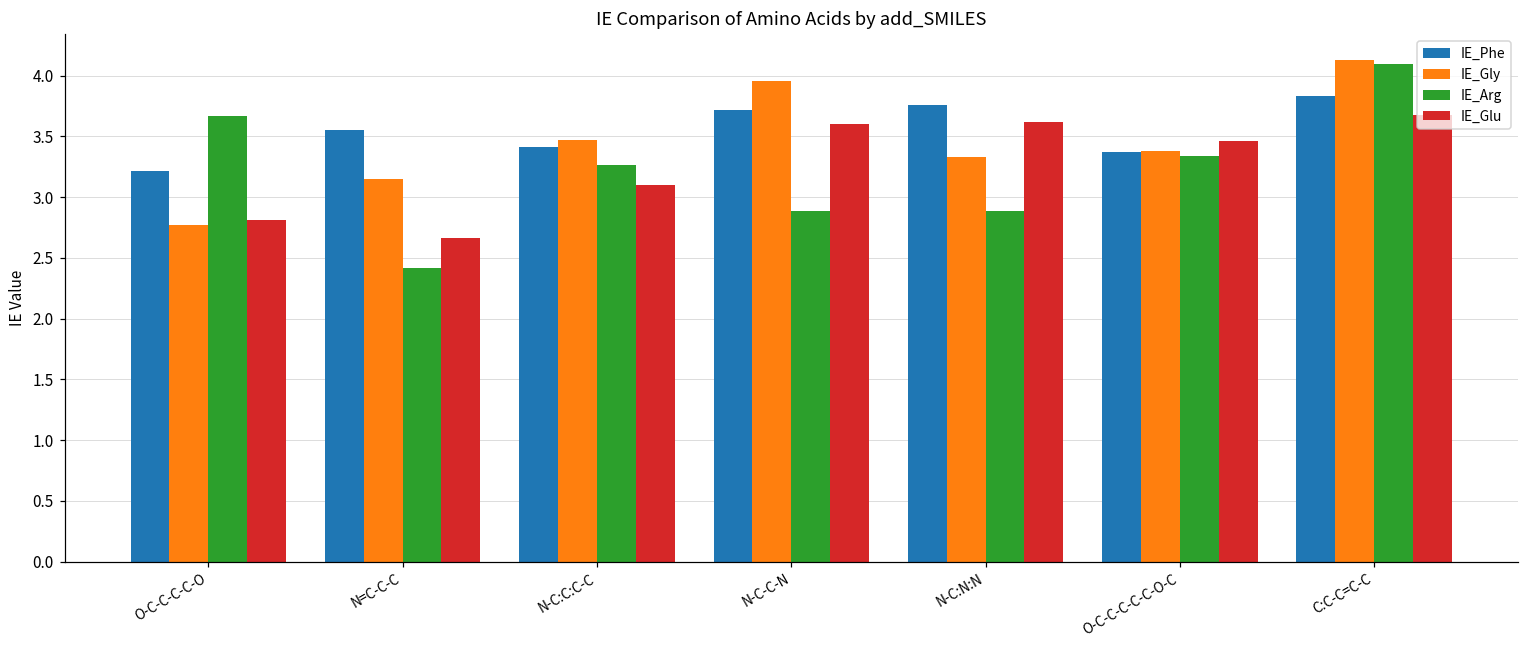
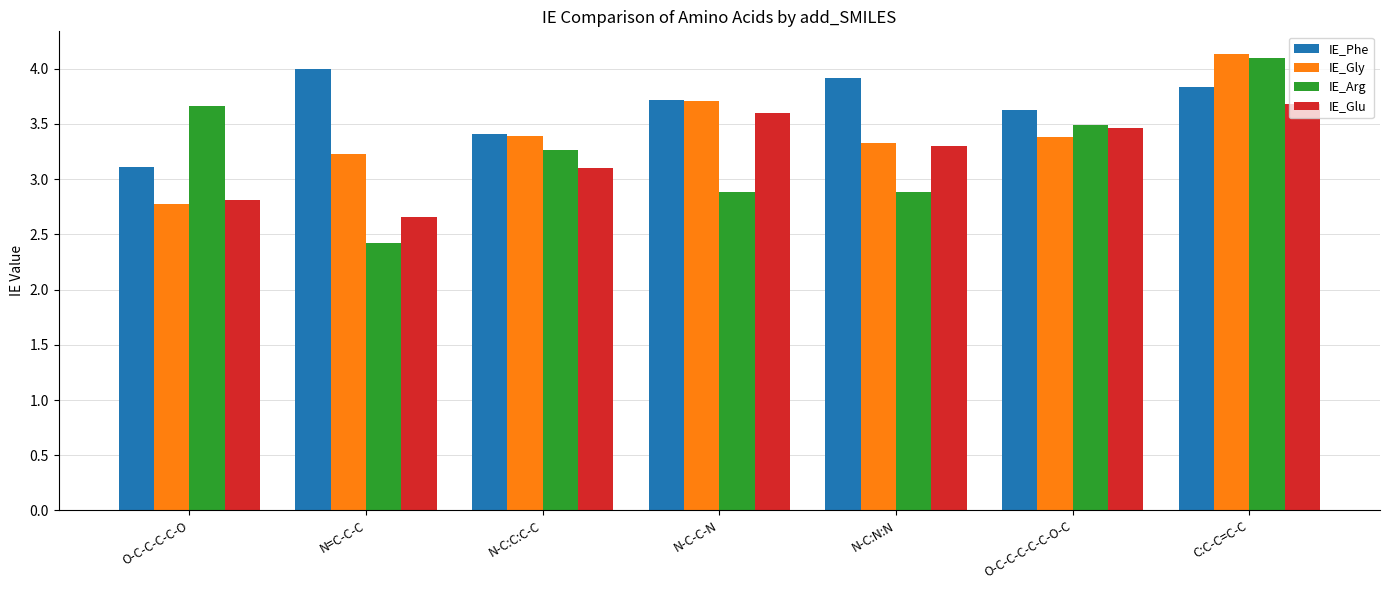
  {
    "IE_Phe": {
-     "O-C-C-C-C-O": 3.21,
-     "N=C-C-C": 3.55,
+     "O-C-C-C-C-O": 3.11,
+     "N=C-C-C": 3.99,
      "N-C:C:C-C": 3.41,
      "N-C-C-N": 3.71,
-     "N-C:N:N": 3.76,
-     "O-C-C-C-C-C-O-C": 3.37,
+     "N-C:N:N": 3.91,
+     "O-C-C-C-C-C-O-C": 3.62,
      "C:C-C=C-C": 3.83
    },
    "IE_Gly": {
      "O-C-C-C-C-O": 2.77,
-     "N=C-C-C": 3.15,
-     "N-C:C:C-C": 3.47,
-     "N-C-C-N": 3.96,
+     "N=C-C-C": 3.22,
+     "N-C:C:C-C": 3.39,
+     "N-C-C-N": 3.71,
      "N-C:N:N": 3.33,
      "O-C-C-C-C-C-O-C": 3.38,
      "C:C-C=C-C": 4.13
    },
    "IE_Arg": {
      "O-C-C-C-C-O": 3.67,
      "N=C-C-C": 2.42,
      "N-C:C:C-C": 3.26,
      "N-C-C-N": 2.88,
      "N-C:N:N": 2.88,
-     "O-C-C-C-C-C-O-C": 3.34,
+     "O-C-C-C-C-C-O-C": 3.49,
      "C:C-C=C-C": 4.09
    },
    "IE_Glu": {
      "O-C-C-C-C-O": 2.81,
      "N=C-C-C": 2.66,
      "N-C:C:C-C": 3.10,
      "N-C-C-N": 3.60,
-     "N-C:N:N": 3.62,
+     "N-C:N:N": 3.30,
      "O-C-C-C-C-C-O-C": 3.46
    }
  }
